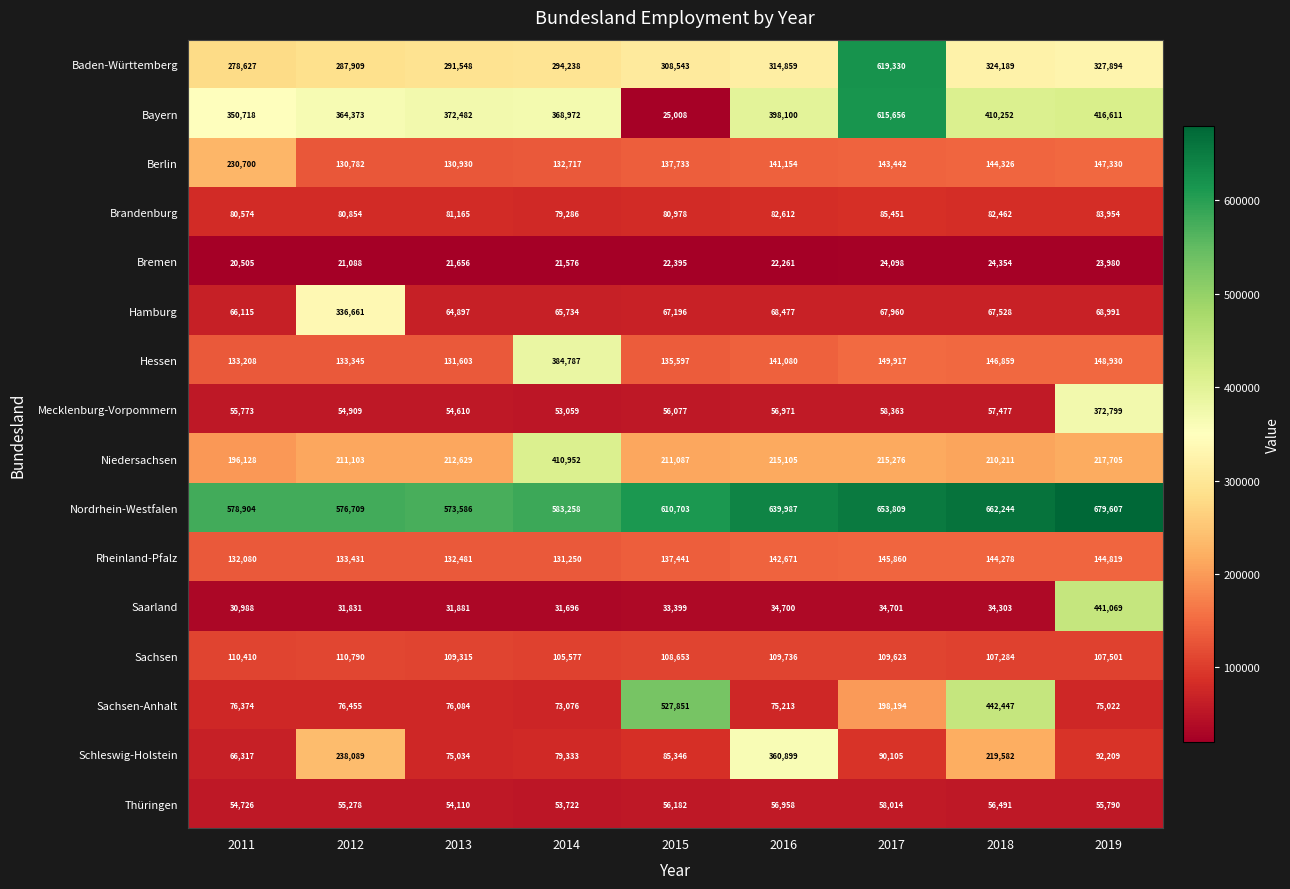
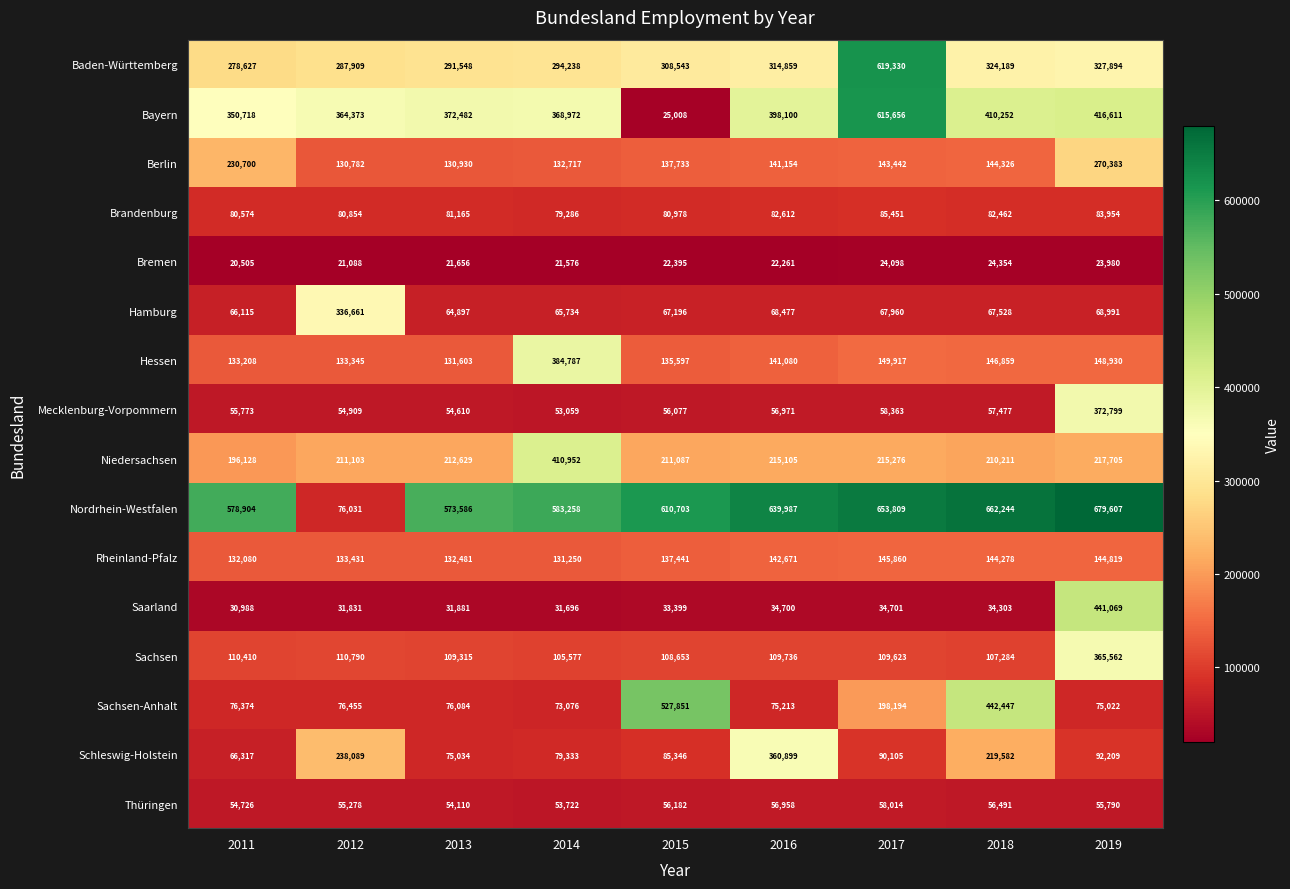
  {
    "Baden-Württemberg": {
      "2011": "278,627",
      "2012": "287,909",
      "2013": "291,548",
      "2014": "294,238",
      "2015": "308,543",
      "2016": "314,859",
      "2017": "619,330",
      "2018": "324,189",
      "2019": "327,894"
    },
    "Bayern": {
      "2011": "350,718",
      "2012": "364,373",
      "2013": "372,482",
      "2014": "368,972",
      "2015": "25,008",
      "2016": "398,100",
      "2017": "615,656",
      "2018": "410,252",
      "2019": "416,611"
    },
    "Berlin": {
      "2011": "230,700",
      "2012": "130,782",
      "2013": "130,930",
      "2014": "132,717",
      "2015": "137,733",
      "2016": "141,154",
      "2017": "143,442",
      "2018": "144,326",
-     "2019": "147,330"
+     "2019": "270,383"
    },
    "Brandenburg": {
      "2011": "80,574",
      "2012": "80,854",
      "2013": "81,165",
      "2014": "79,286",
      "2015": "80,978",
      "2016": "82,612",
      "2017": "85,451",
      "2018": "82,462",
      "2019": "83,954"
    },
    "Bremen": {
      "2011": "20,505",
      "2012": "21,088",
      "2013": "21,656",
      "2014": "21,576",
      "2015": "22,395",
      "2016": "22,261",
      "2017": "24,098",
      "2018": "24,354",
      "2019": "23,980"
    },
    "Hamburg": {
      "2011": "66,115",
      "2012": "336,661",
      "2013": "64,897",
      "2014": "65,734",
      "2015": "67,196",
      "2016": "68,477",
      "2017": "67,960",
      "2018": "67,528",
      "2019": "68,991"
    },
    "Hessen": {
      "2011": "133,208",
      "2012": "133,345",
      "2013": "131,603",
      "2014": "384,787",
      "2015": "135,597",
      "2016": "141,080",
      "2017": "149,917",
      "2018": "146,859",
      "2019": "148,930"
    },
    "Mecklenburg-Vorpommern": {
      "2011": "55,773",
      "2012": "54,909",
      "2013": "54,610",
      "2014": "53,059",
      "2015": "56,077",
      "2016": "56,971",
      "2017": "58,363",
      "2018": "57,477",
      "2019": "372,799"
    },
    "Niedersachsen": {
      "2011": "196,128",
      "2012": "211,103",
      "2013": "212,629",
      "2014": "410,952",
      "2015": "211,087",
      "2016": "215,105",
      "2017": "215,276",
      "2018": "210,211",
      "2019": "217,705"
    },
    "Nordrhein-Westfalen": {
      "2011": "578,904",
-     "2012": "576,709",
+     "2012": "76,031",
      "2013": "573,586",
      "2014": "583,258",
      "2015": "610,703",
      "2016": "639,987",
      "2017": "653,809",
      "2018": "662,244",
      "2019": "679,607"
    },
    "Rheinland-Pfalz": {
      "2011": "132,080",
      "2012": "133,431",
      "2013": "132,481",
      "2014": "131,250",
      "2015": "137,441",
      "2016": "142,671",
      "2017": "145,860",
      "2018": "144,278",
      "2019": "144,819"
    },
    "Saarland": {
      "2011": "30,988",
      "2012": "31,831",
      "2013": "31,881",
      "2014": "31,696",
      "2015": "33,399",
      "2016": "34,700",
      "2017": "34,701",
      "2018": "34,303",
      "2019": "441,069"
    },
    "Sachsen": {
      "2011": "110,410",
      "2012": "110,790",
      "2013": "109,315",
      "2014": "105,577",
      "2015": "108,653",
      "2016": "109,736",
      "2017": "109,623",
      "2018": "107,284",
-     "2019": "107,501"
+     "2019": "365,562"
    },
    "Sachsen-Anhalt": {
      "2011": "76,374",
      "2012": "76,455",
      "2013": "76,084",
      "2014": "73,076",
      "2015": "527,851",
      "2016": "75,213",
      "2017": "198,194",
      "2018": "442,447",
      "2019": "75,022"
    },
    "Schleswig-Holstein": {
      "2011": "66,317",
      "2012": "238,089",
      "2013": "75,034",
      "2014": "79,333",
      "2015": "85,346",
      "2016": "360,899",
      "2017": "90,105",
      "2018": "219,582",
      "2019": "92,209"
    },
    "Thüringen": {
      "2011": "54,726",
      "2012": "55,278",
      "2013": "54,110",
      "2014": "53,722",
      "2015": "56,182",
      "2016": "56,958",
      "2017": "58,014",
      "2018": "56,491",
      "2019": "55,790"
    }
  }
